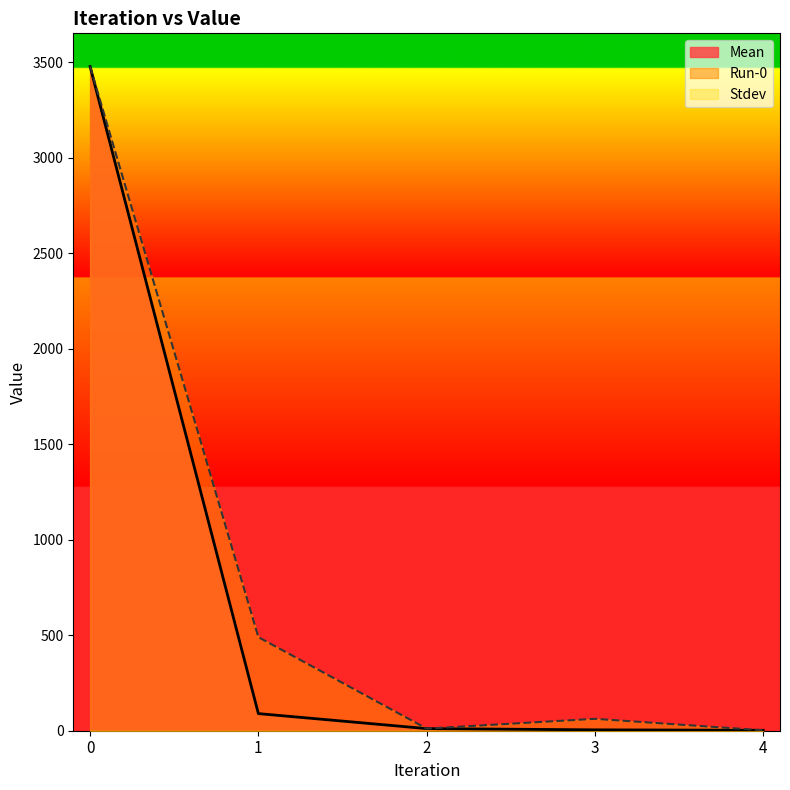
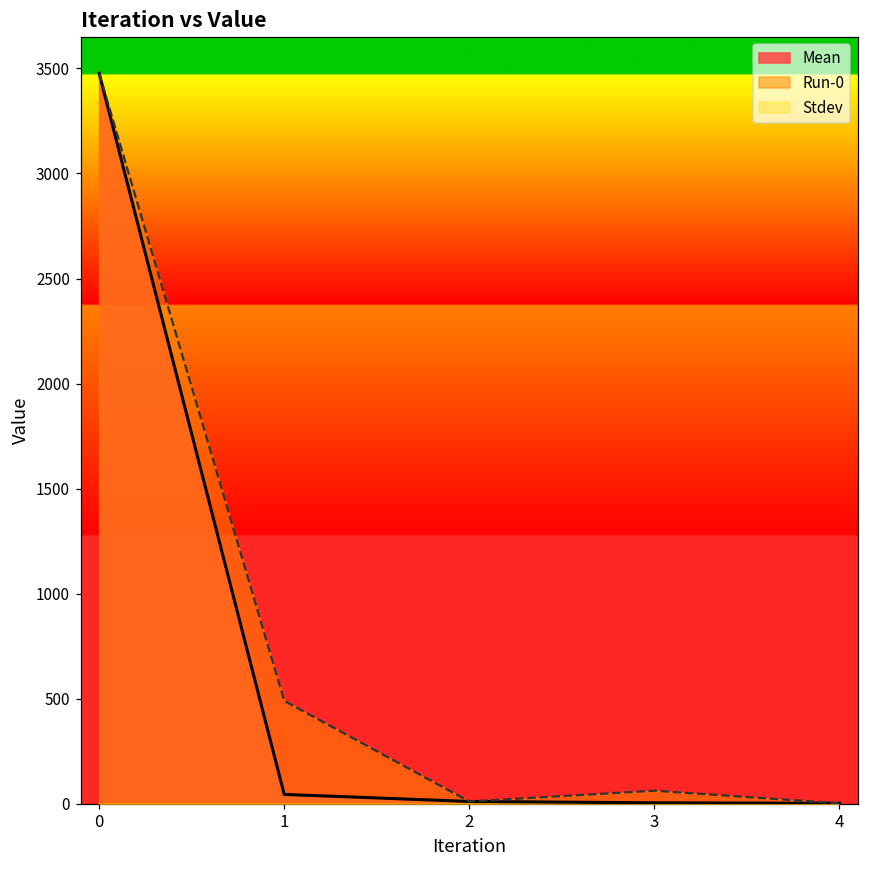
  {
    "Mean": {
-     "1": 90
+     "1": 40
    },
    "Run-0": {
      "1": 490,
      "3": 60
    },
    "Stdev": {
      "0": 0,
      "1": 0
    }
  }
